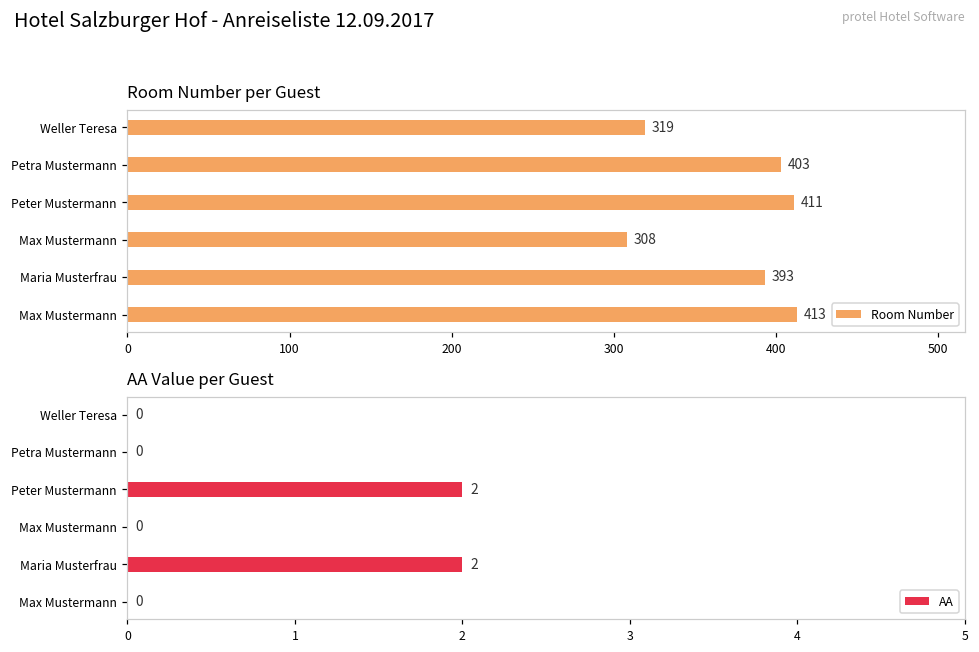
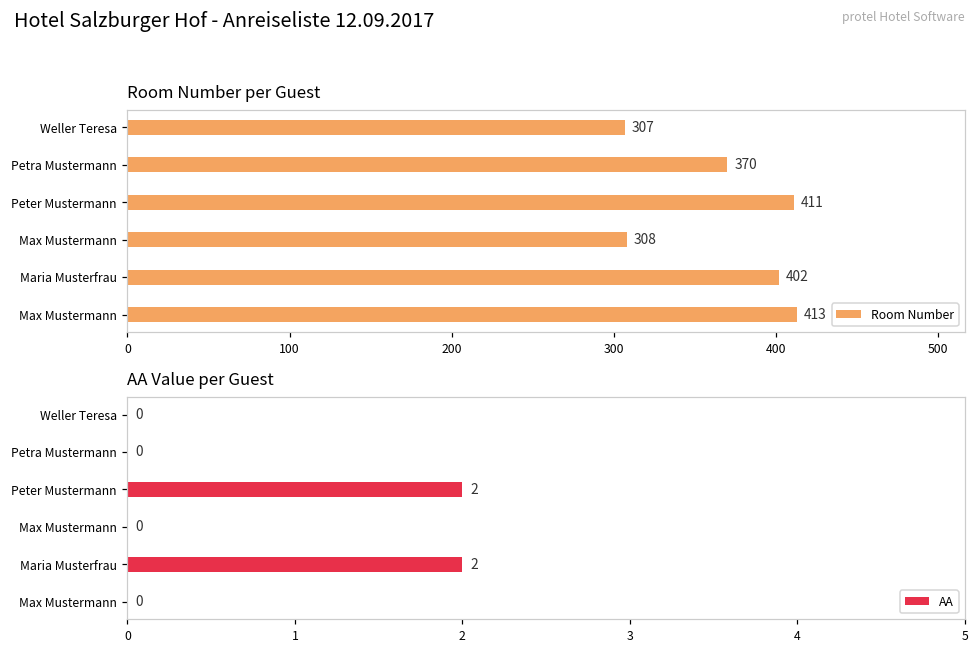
  {
    "Room Number per Guest": {
-     "Weller Teresa": 319,
-     "Petra Mustermann": 403,
+     "Weller Teresa": 307,
+     "Petra Mustermann": 370,
      "Peter Mustermann": 411,
-     "Maria Musterfrau": 393
+     "Maria Musterfrau": 402
    },
    "AA Value per Guest": {
      "Weller Teresa": 0,
      "Petra Mustermann": 0,
      "Peter Mustermann": 2,
      "Maria Musterfrau": 2
    }
  }
